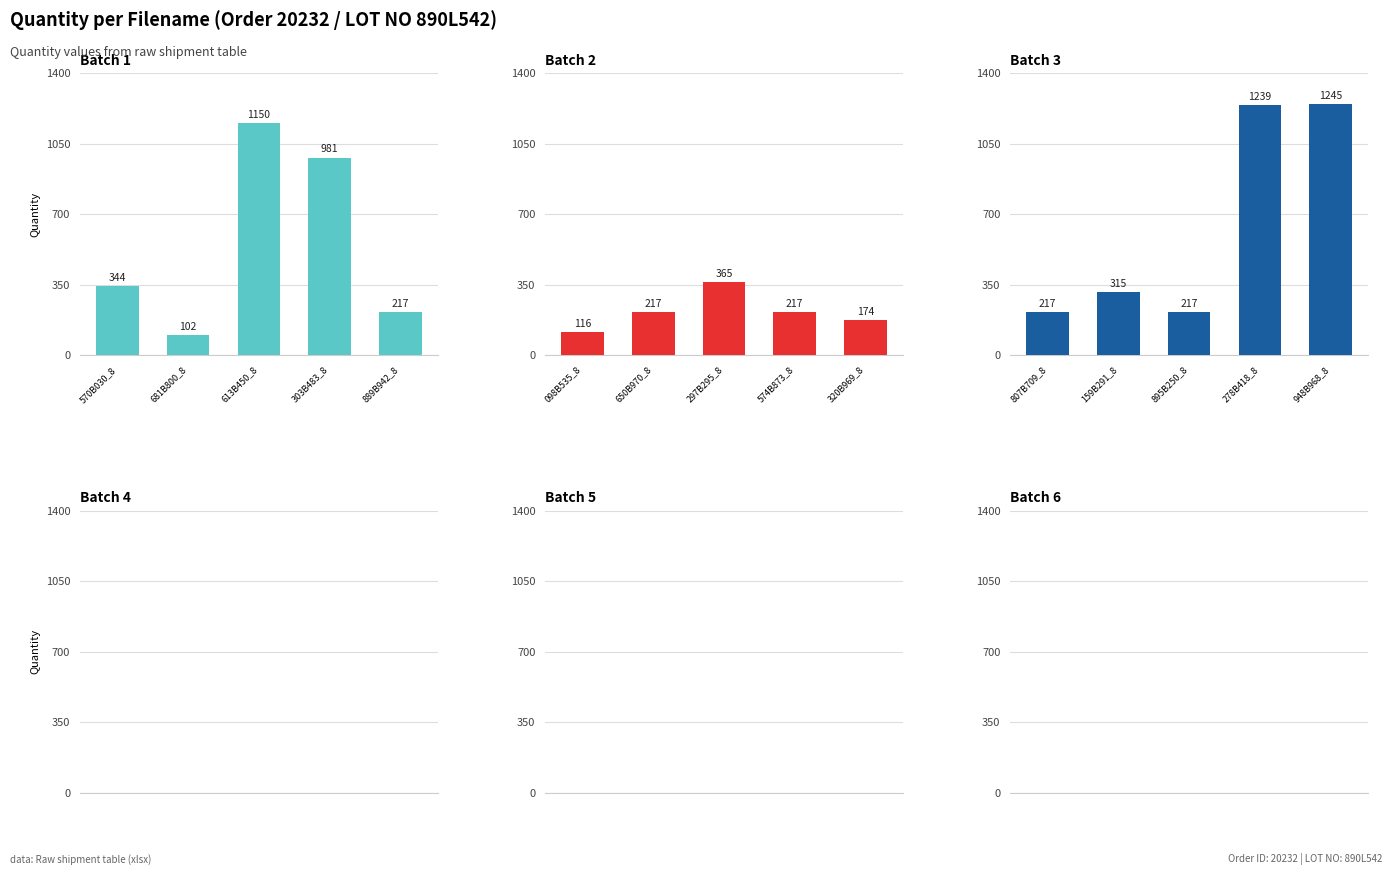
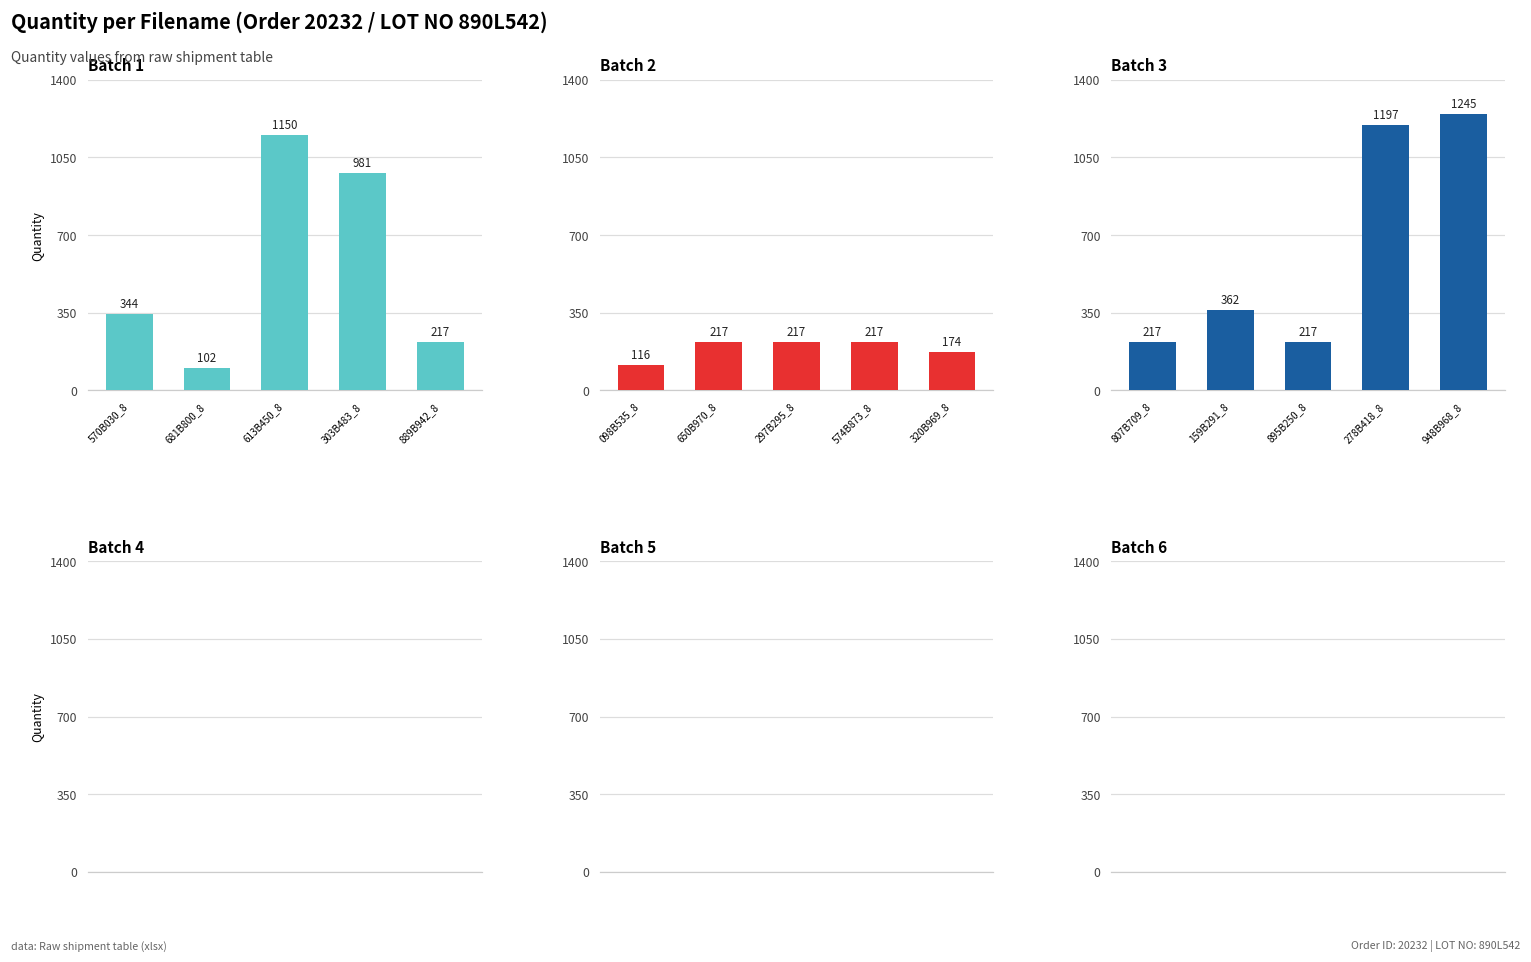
  {
    "Batch 1": {
      "570B030_8": 344,
      "681B800_8": 102,
      "613B450_8": 1150,
      "303B483_8": 981,
      "889B942_8": 217
    },
    "Batch 2": {
      "098B535_8": 116,
      "650B970_8": 217,
-     "297B295_8": 365,
+     "297B295_8": 217,
      "574B873_8": 217,
      "320B969_8": 174
    },
    "Batch 3": {
      "807B709_8": 217,
-     "159B291_8": 315,
+     "159B291_8": 362,
      "895B250_8": 217,
-     "278B418_8": 1239,
+     "278B418_8": 1197,
      "948B968_8": 1245
    }
  }
